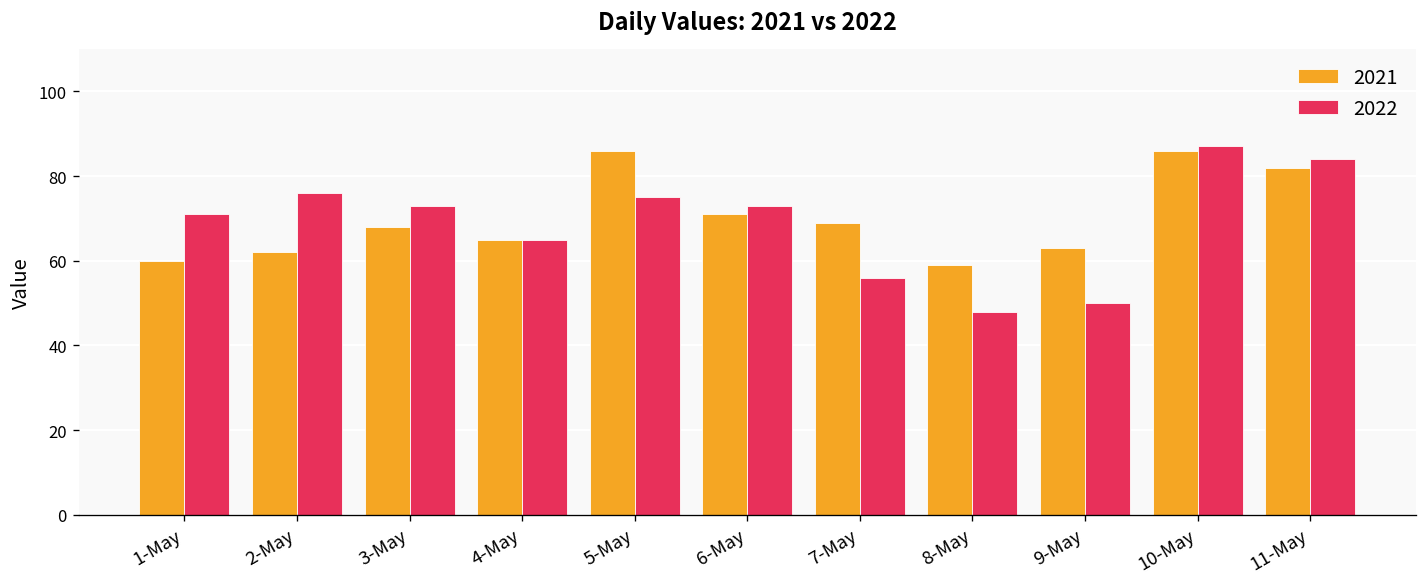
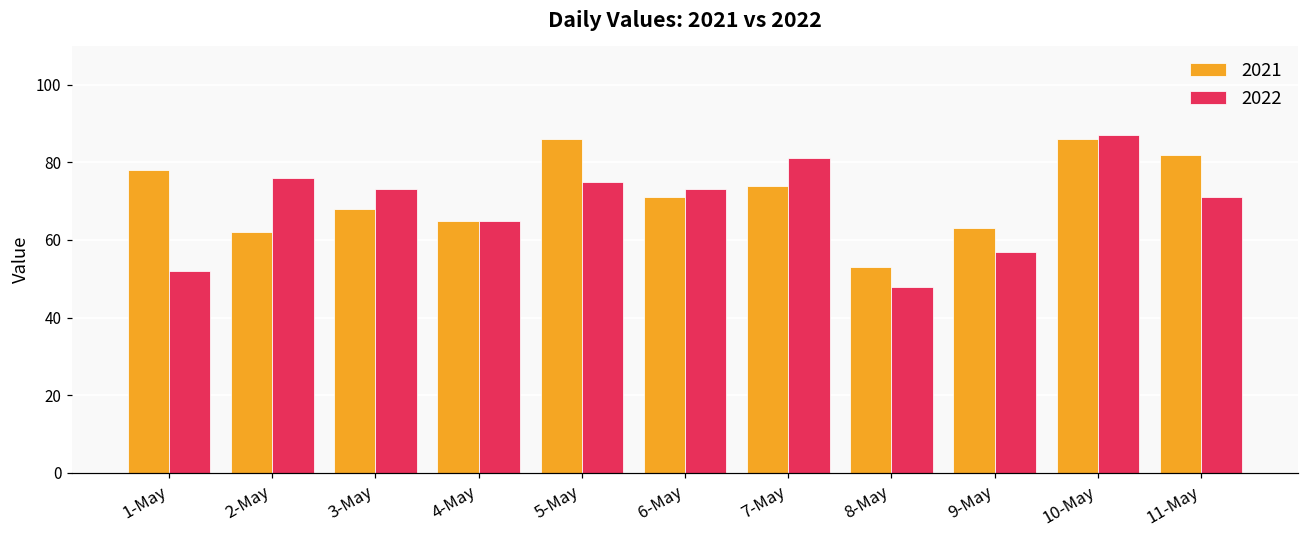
  {
    "2021": {
-     "1-May": 60,
+     "1-May": 78,
      "2-May": 62,
      "3-May": 68,
      "4-May": 65,
      "5-May": 86,
      "6-May": 71,
-     "7-May": 69,
-     "8-May": 59,
+     "7-May": 74,
+     "8-May": 53,
      "9-May": 63,
      "10-May": 86,
      "11-May": 82
    },
    "2022": {
-     "1-May": 71,
+     "1-May": 52,
      "2-May": 76,
      "3-May": 73,
      "4-May": 65,
      "5-May": 75,
      "6-May": 73,
-     "7-May": 56,
+     "7-May": 81,
      "8-May": 48,
-     "9-May": 50,
+     "9-May": 57,
      "10-May": 87,
-     "11-May": 84
+     "11-May": 71
    }
  }
